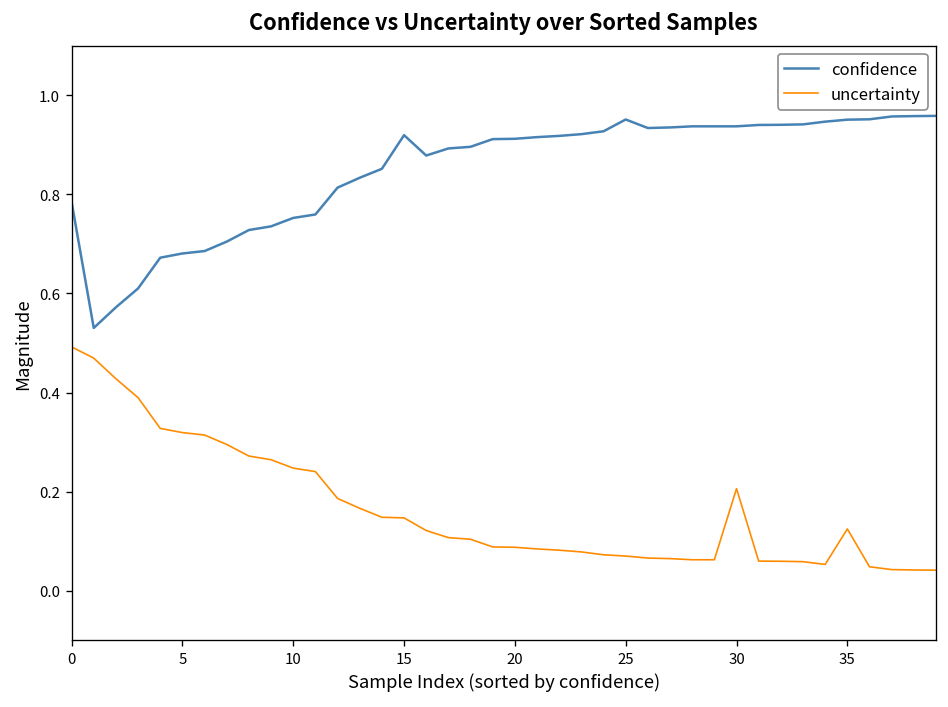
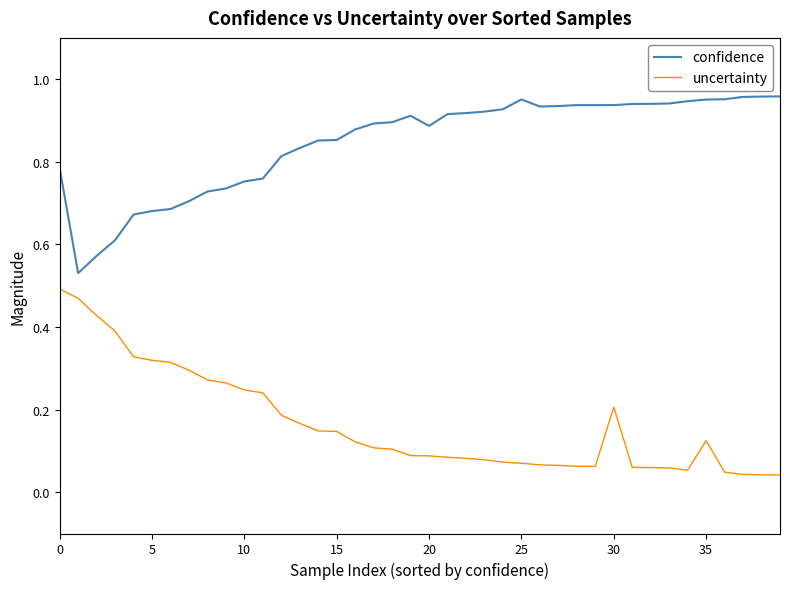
  {
    "confidence": {
      "0": 0.78,
      "5": 0.68,
      "10": 0.75,
-     "15": 0.92,
-     "20": 0.91,
+     "15": 0.85,
+     "20": 0.89,
      "25": 0.95,
      "30": 0.94,
      "35": 0.95
    },
    "uncertainty": {
      "0": 0.49,
      "5": 0.32,
      "10": 0.25,
      "15": 0.15,
      "20": 0.09,
      "25": 0.07,
      "30": 0.21,
      "35": 0.12
    }
  }
